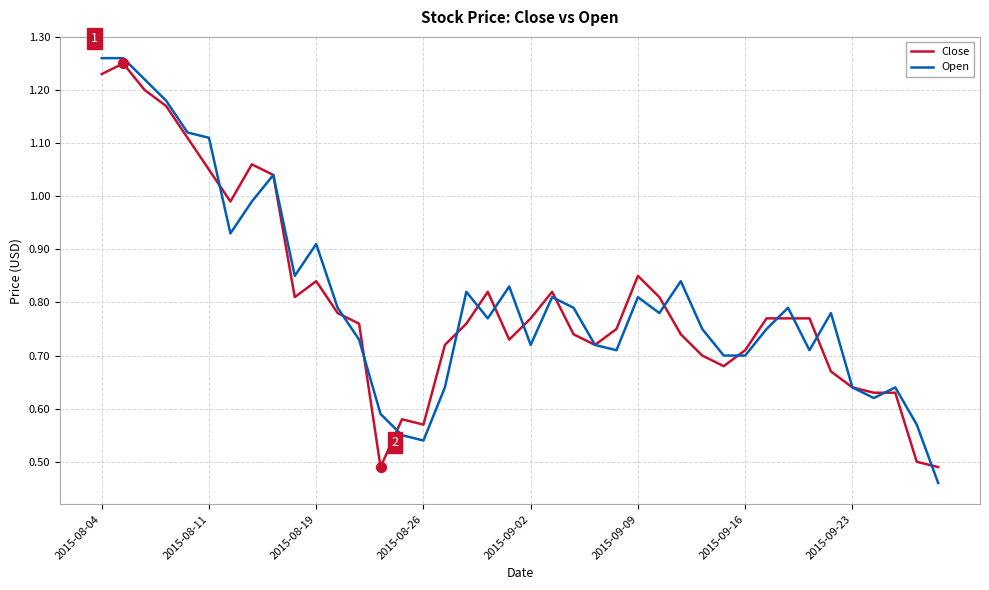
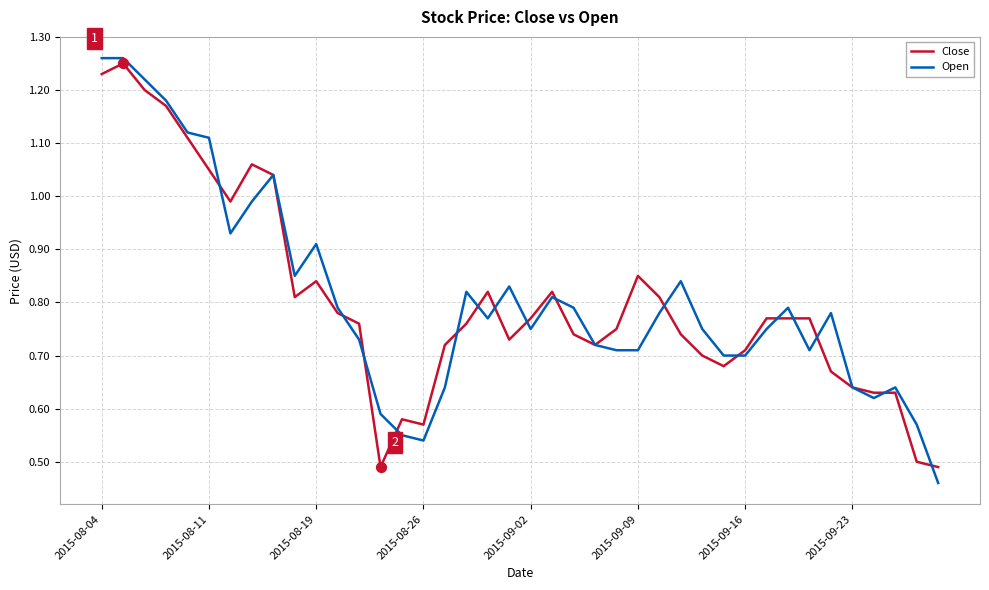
  {
    "Open": {
      "2015-08-11": 1.11,
      "2015-08-19": 0.91,
      "2015-08-26": 0.54,
-     "2015-09-02": 0.72,
-     "2015-09-09": 0.81,
+     "2015-09-02": 0.75,
+     "2015-09-09": 0.71,
      "2015-09-16": 0.70
    }
  }
